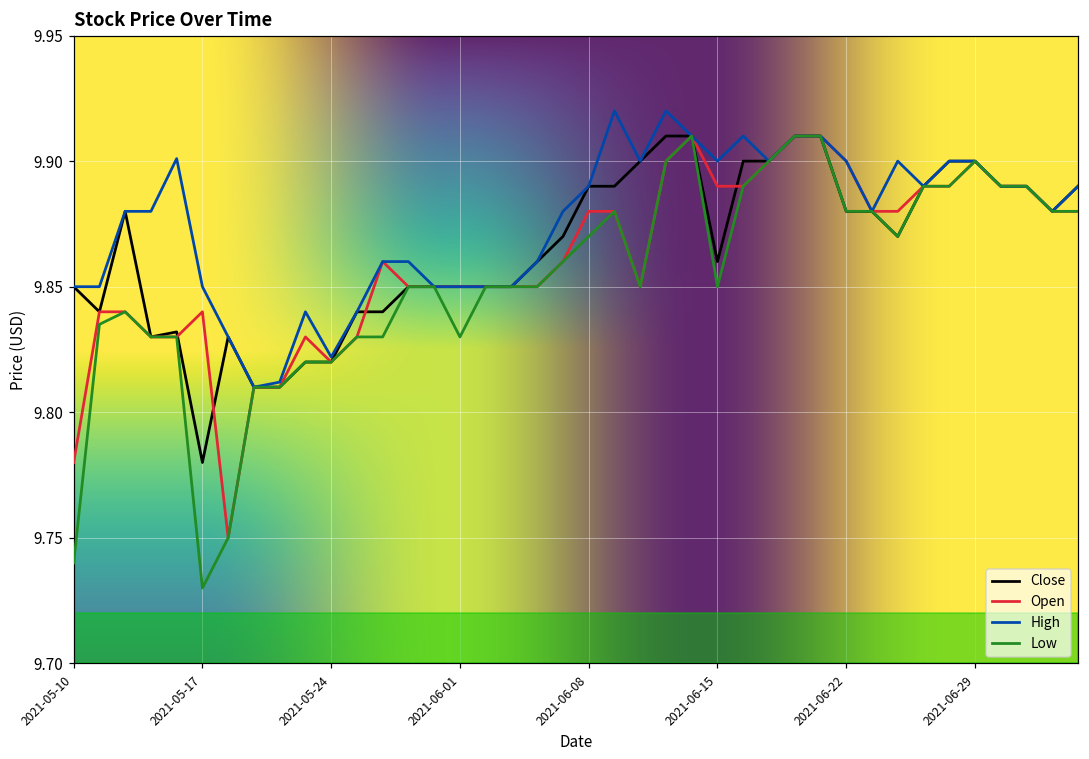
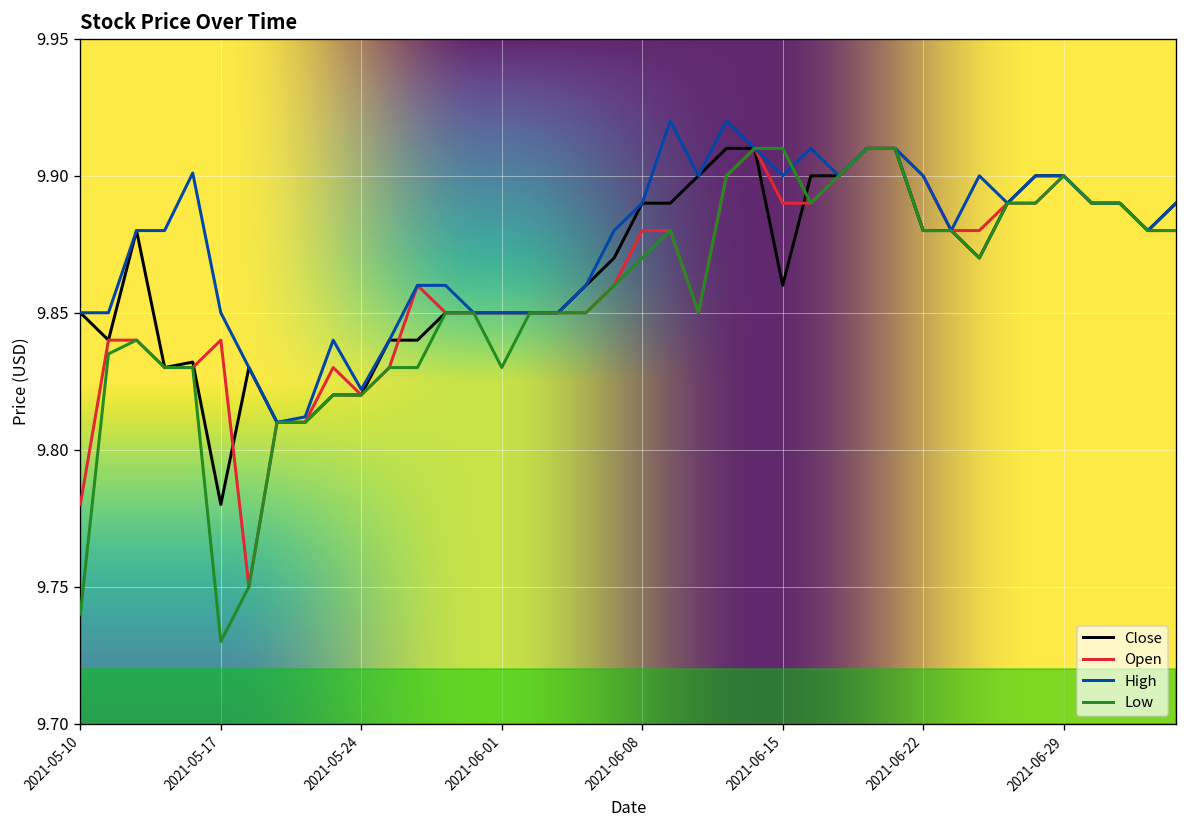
  {
    "Close": {
      "2021-05-17": 9.78,
      "2021-06-15": 9.86
    },
    "Open": {
      "2021-05-10": 9.78,
      "2021-05-17": 9.84,
      "2021-06-08": 9.88,
      "2021-06-15": 9.89
    },
    "High": {
      "2021-05-17": 9.85,
      "2021-05-24": 9.822,
      "2021-06-15": 9.90
    },
    "Low": {
      "2021-05-10": 9.74,
      "2021-05-17": 9.73,
      "2021-06-01": 9.83,
      "2021-06-08": 9.87,
-     "2021-06-15": 9.85
+     "2021-06-15": 9.91
    }
  }
